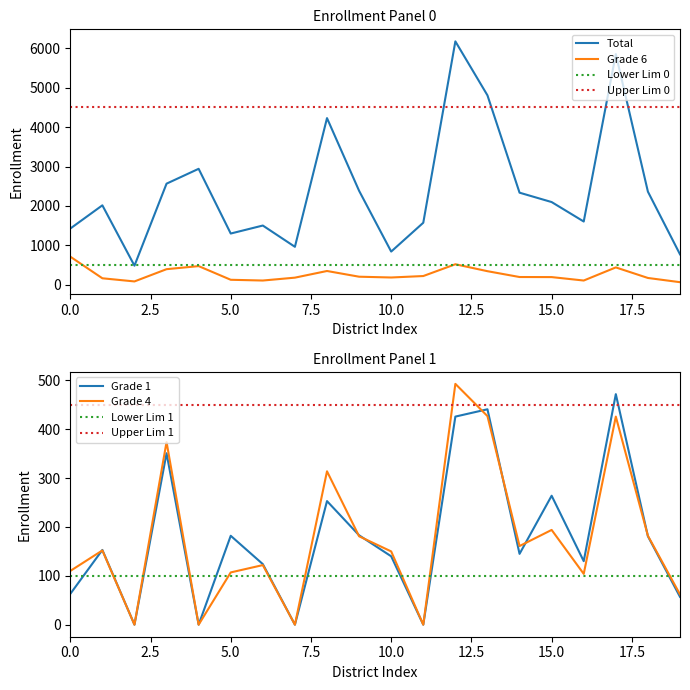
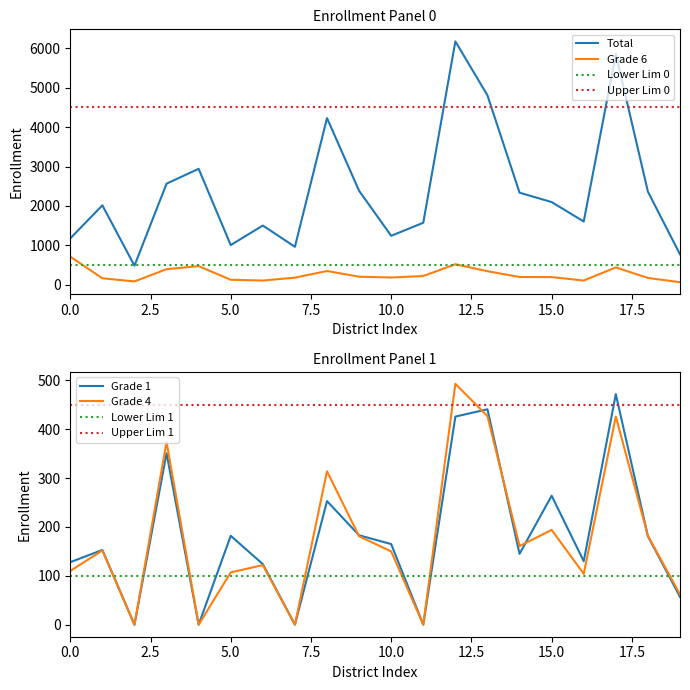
  {
    "Enrollment Panel 0": {
      "Total": {
-       "0.0": 1400,
-       "5.0": 1300,
-       "10.0": 800,
+       "0.0": 1200,
+       "5.0": 1000,
+       "10.0": 1200,
        "15.0": 2100
      },
      "Grade 6": {
        "0.0": 700,
        "5.0": 100,
        "10.0": 200,
        "15.0": 200
      }
    },
    "Enrollment Panel 1": {
      "Grade 1": {
-       "0.0": 60,
+       "0.0": 130,
        "5.0": 180,
-       "10.0": 140,
+       "10.0": 170,
        "15.0": 260
      },
      "Grade 4": {
        "0.0": 110,
        "5.0": 110,
        "10.0": 150,
        "15.0": 190
      }
    }
  }
